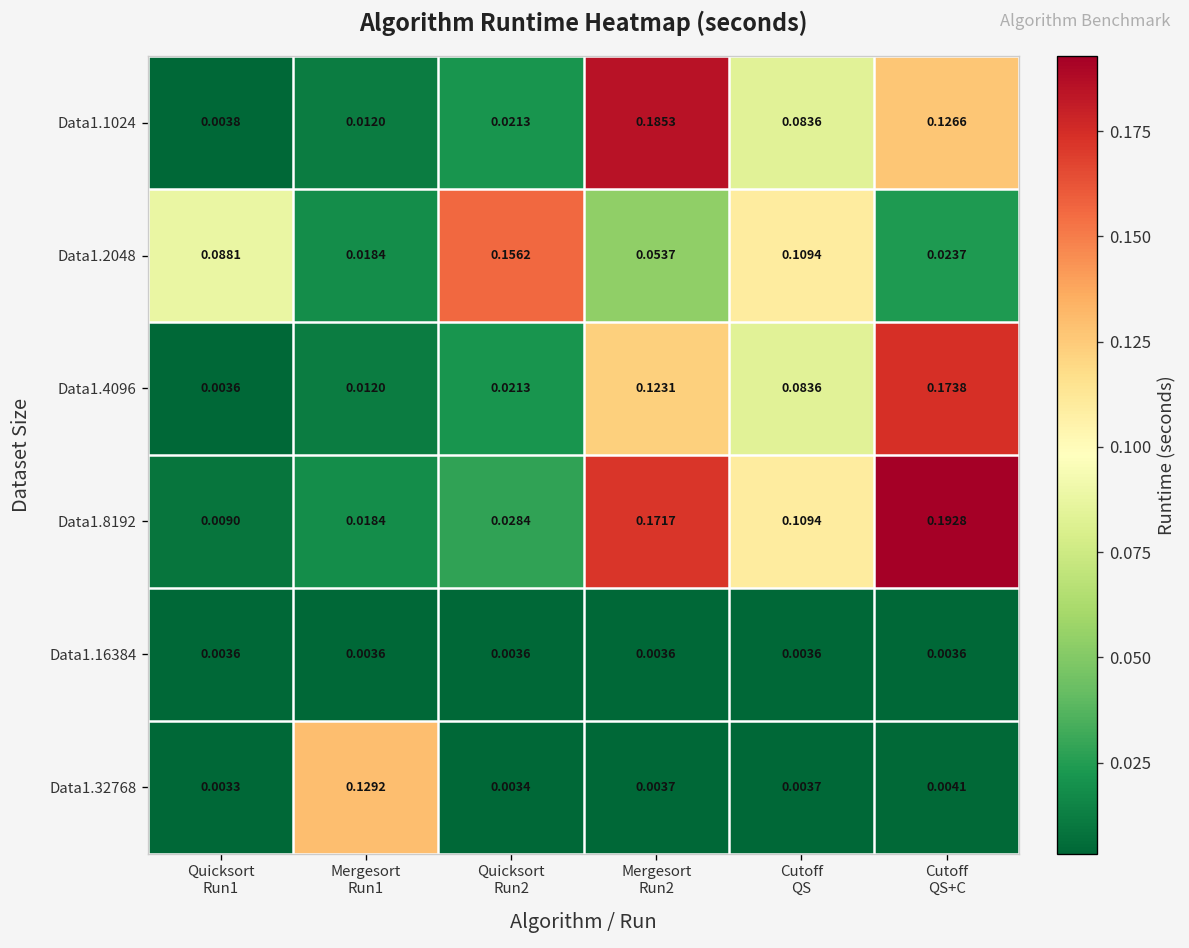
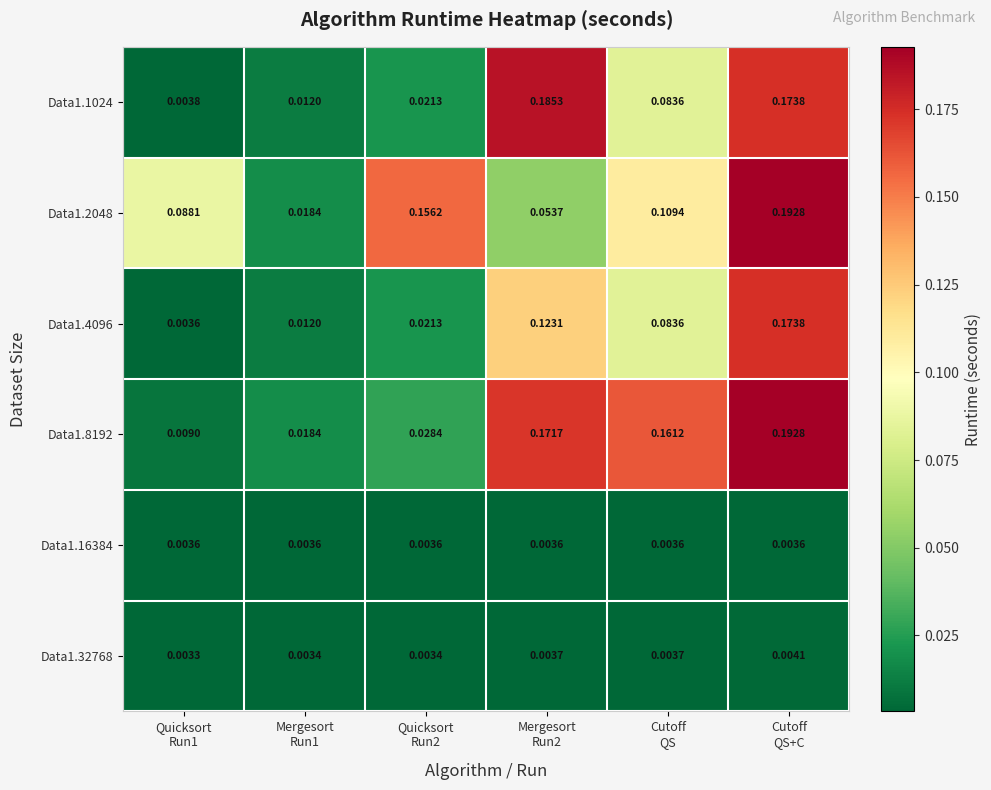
  {
    "Data1.1024": {
      "Quicksort Run1": 0.0038,
      "Mergesort Run1": 0.0120,
      "Quicksort Run2": 0.0213,
      "Mergesort Run2": 0.1853,
      "Cutoff QS": 0.0836,
-     "Cutoff QS+C": 0.1266
+     "Cutoff QS+C": 0.1738
    },
    "Data1.2048": {
      "Quicksort Run1": 0.0881,
      "Mergesort Run1": 0.0184,
      "Quicksort Run2": 0.1562,
      "Mergesort Run2": 0.0537,
      "Cutoff QS": 0.1094,
-     "Cutoff QS+C": 0.0237
+     "Cutoff QS+C": 0.1928
    },
    "Data1.4096": {
      "Quicksort Run1": 0.0036,
      "Mergesort Run1": 0.0120,
      "Quicksort Run2": 0.0213,
      "Mergesort Run2": 0.1231,
      "Cutoff QS": 0.0836,
      "Cutoff QS+C": 0.1738
    },
    "Data1.8192": {
      "Quicksort Run1": 0.0090,
      "Mergesort Run1": 0.0184,
      "Quicksort Run2": 0.0284,
      "Mergesort Run2": 0.1717,
-     "Cutoff QS": 0.1094,
+     "Cutoff QS": 0.1612,
      "Cutoff QS+C": 0.1928
    },
    "Data1.16384": {
      "Quicksort Run1": 0.0036,
      "Mergesort Run1": 0.0036,
      "Quicksort Run2": 0.0036,
      "Mergesort Run2": 0.0036,
      "Cutoff QS": 0.0036,
      "Cutoff QS+C": 0.0036
    },
    "Data1.32768": {
      "Quicksort Run1": 0.0033,
-     "Mergesort Run1": 0.1292,
+     "Mergesort Run1": 0.0034,
      "Quicksort Run2": 0.0034,
      "Mergesort Run2": 0.0037,
      "Cutoff QS": 0.0037,
      "Cutoff QS+C": 0.0041
    }
  }
